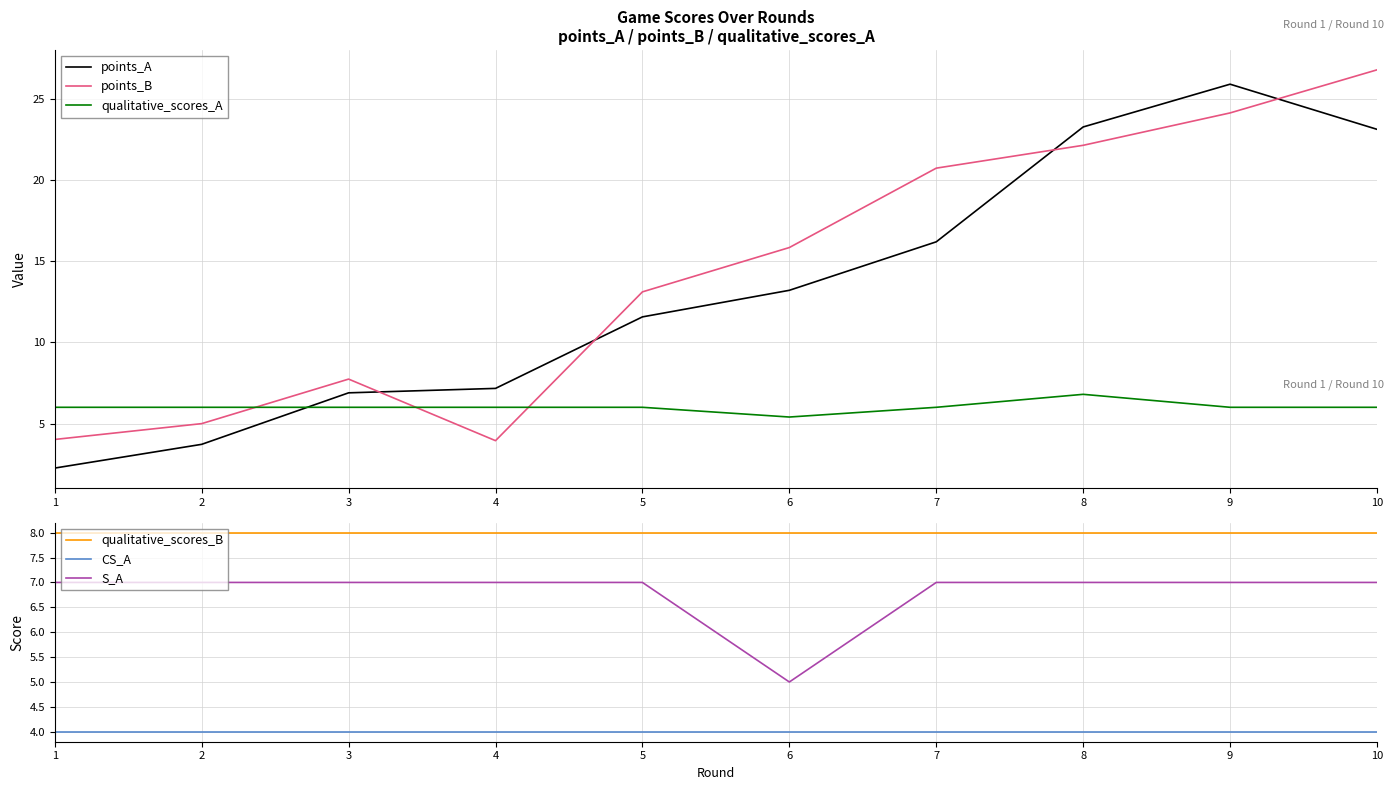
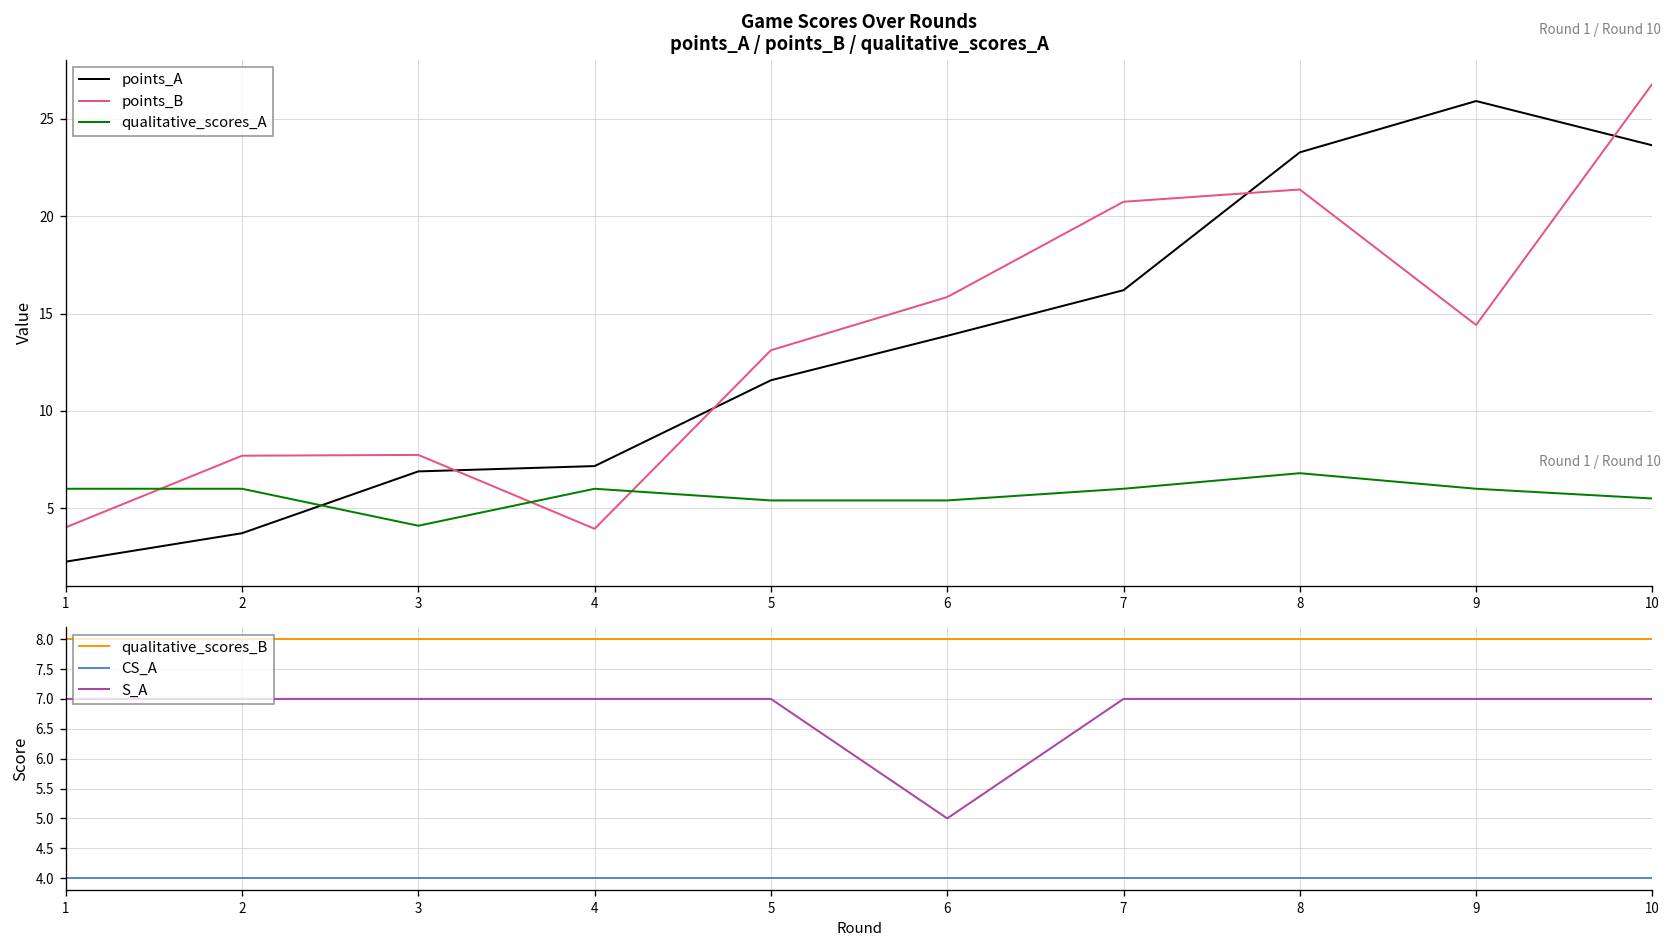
  {
    "Game Scores Over Rounds points_A / points_B / qualitative_scores_A": {
      "points_A": {
        "1": 2.3,
        "2": 3.7,
        "3": 6.9,
        "4": 7.2,
        "5": 11.6,
-       "6": 13.2,
+       "6": 13.9,
        "7": 16.2,
        "8": 23.3,
        "9": 25.9,
-       "10": 23.1
+       "10": 23.6
      },
      "points_B": {
        "1": 4.0,
-       "2": 5.0,
+       "2": 7.7,
        "3": 7.7,
        "4": 3.9,
        "5": 13.1,
        "6": 15.9,
        "7": 20.7,
-       "8": 22.2,
-       "9": 24.2,
+       "8": 21.4,
+       "9": 14.4,
        "10": 26.8
      },
      "qualitative_scores_A": {
        "1": 6.0,
        "2": 6.0,
-       "3": 6.0,
+       "3": 4.1,
        "4": 6.0,
-       "5": 6.0,
+       "5": 5.4,
        "6": 5.4,
        "7": 6.0,
        "8": 6.8,
        "9": 6.0,
-       "10": 6.0
+       "10": 5.5
      }
    }
  }
